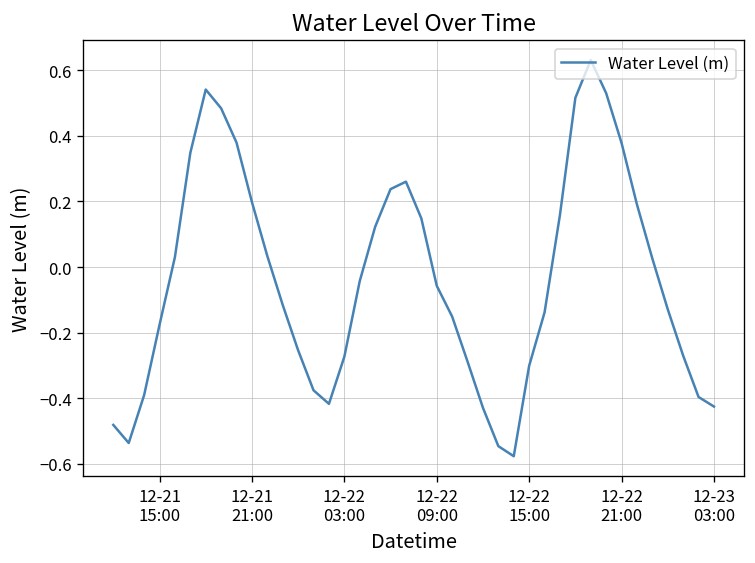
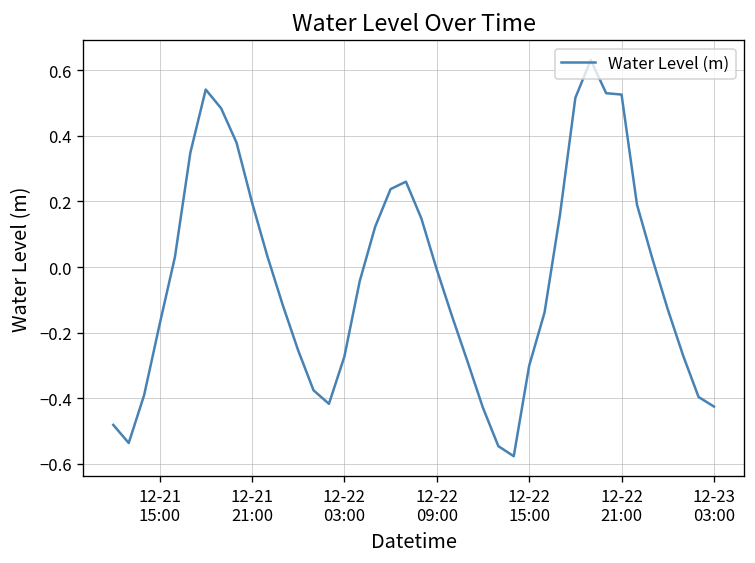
  {
    "12-21 15:00": -0.18,
    "12-21 21:00": 0.20,
    "12-22 03:00": -0.27,
-   "12-22 09:00": -0.06,
+   "12-22 09:00": -0.01,
    "12-22 15:00": -0.30,
-   "12-22 21:00": 0.38,
+   "12-22 21:00": 0.53,
    "12-23 03:00": -0.43
  }
